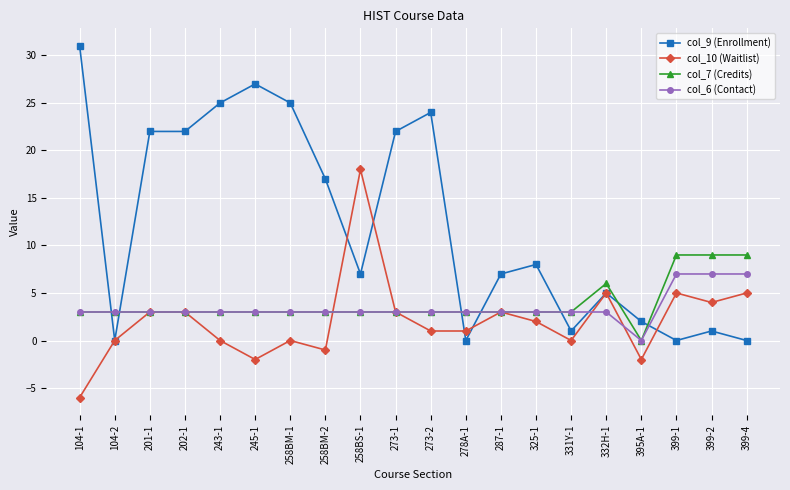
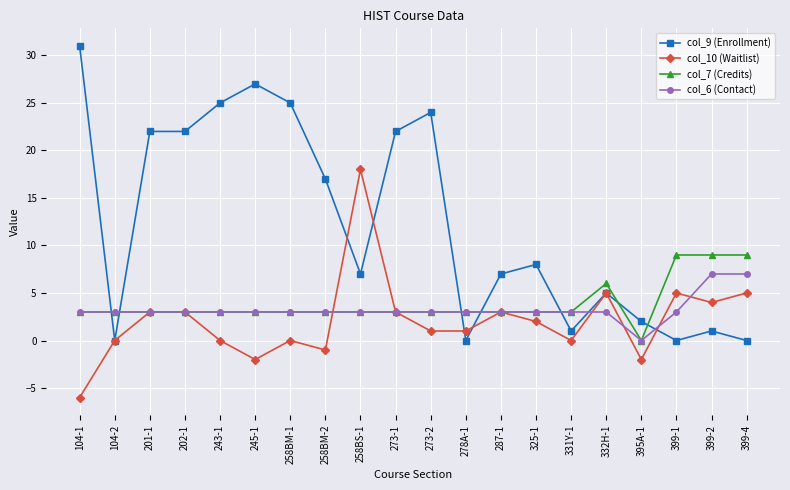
  {
    "col_9 (Enrollment)": {
      "104-1": 31,
      "201-1": 22,
      "202-1": 22,
      "243-1": 25,
      "245-1": 27,
      "258BM-1": 25,
      "258BM-2": 17,
      "258BS-1": 7,
      "273-1": 22,
      "273-2": 24,
      "278A-1": 0,
      "287-1": 7,
      "325-1": 8,
      "331Y-1": 1,
      "395A-1": 2,
      "399-1": 0,
      "399-2": 1,
      "399-4": 0
    },
    "col_10 (Waitlist)": {
      "104-1": -6,
      "243-1": 0,
      "245-1": -2,
      "258BM-1": 0,
      "258BM-2": -1,
      "258BS-1": 18,
      "273-2": 1,
      "278A-1": 1,
      "325-1": 2,
      "331Y-1": 0,
      "395A-1": -2,
      "399-1": 5,
      "399-2": 4,
      "399-4": 5
    },
    "col_7 (Credits)": {
      "332H-1": 6,
      "399-1": 9,
      "399-2": 9,
      "399-4": 9
    },
    "col_6 (Contact)": {
      "332H-1": 3,
-     "399-1": 7,
+     "399-1": 3,
      "399-2": 7,
      "399-4": 7
    }
  }
